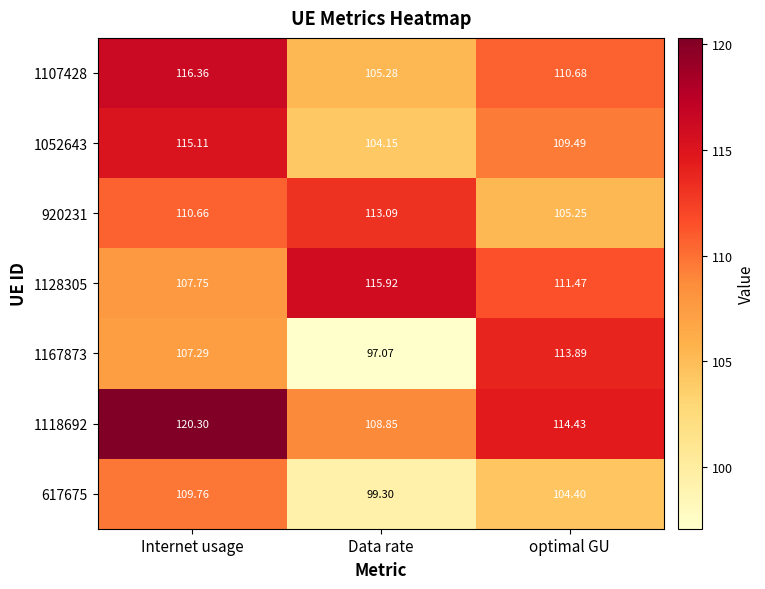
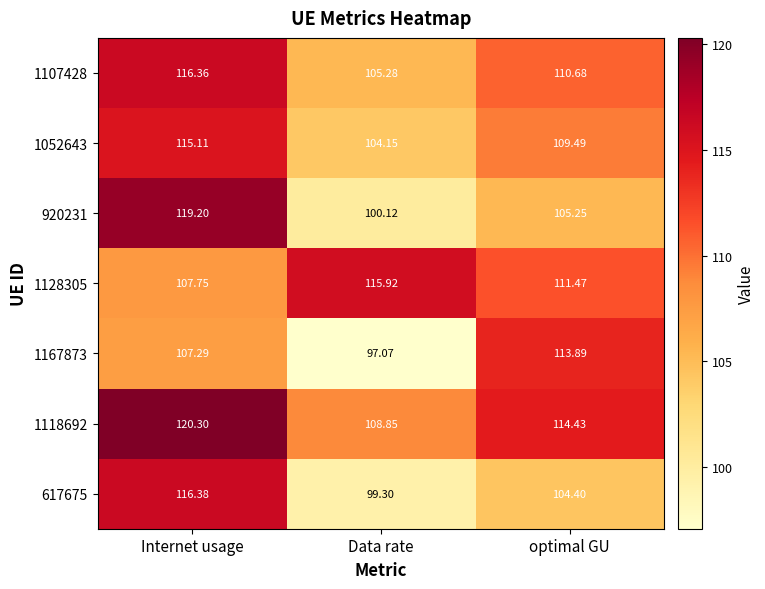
  {
    "1107428": {
      "Internet usage": 116.36,
      "Data rate": 105.28,
      "optimal GU": 110.68
    },
    "1052643": {
      "Internet usage": 115.11,
      "Data rate": 104.15,
      "optimal GU": 109.49
    },
    "920231": {
-     "Internet usage": 110.66,
-     "Data rate": 113.09,
+     "Internet usage": 119.20,
+     "Data rate": 100.12,
      "optimal GU": 105.25
    },
    "1128305": {
      "Internet usage": 107.75,
      "Data rate": 115.92,
      "optimal GU": 111.47
    },
    "1167873": {
      "Internet usage": 107.29,
      "Data rate": 97.07,
      "optimal GU": 113.89
    },
    "1118692": {
      "Internet usage": 120.30,
      "Data rate": 108.85,
      "optimal GU": 114.43
    },
    "617675": {
-     "Internet usage": 109.76,
+     "Internet usage": 116.38,
      "Data rate": 99.30,
      "optimal GU": 104.40
    }
  }
